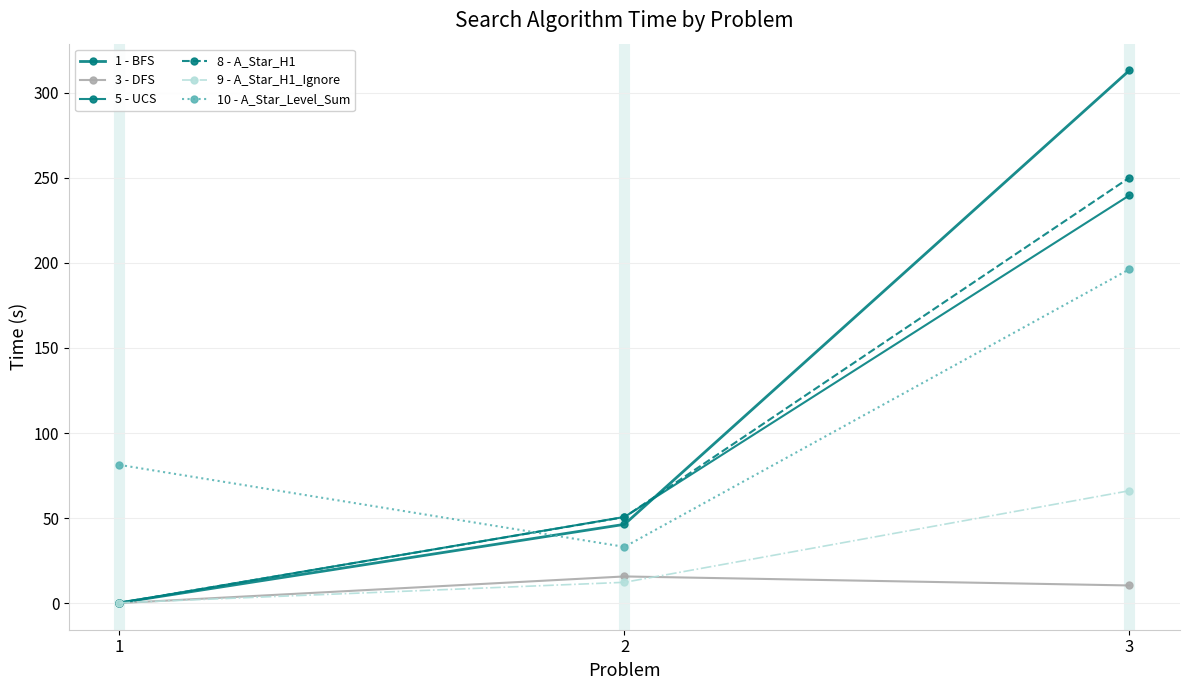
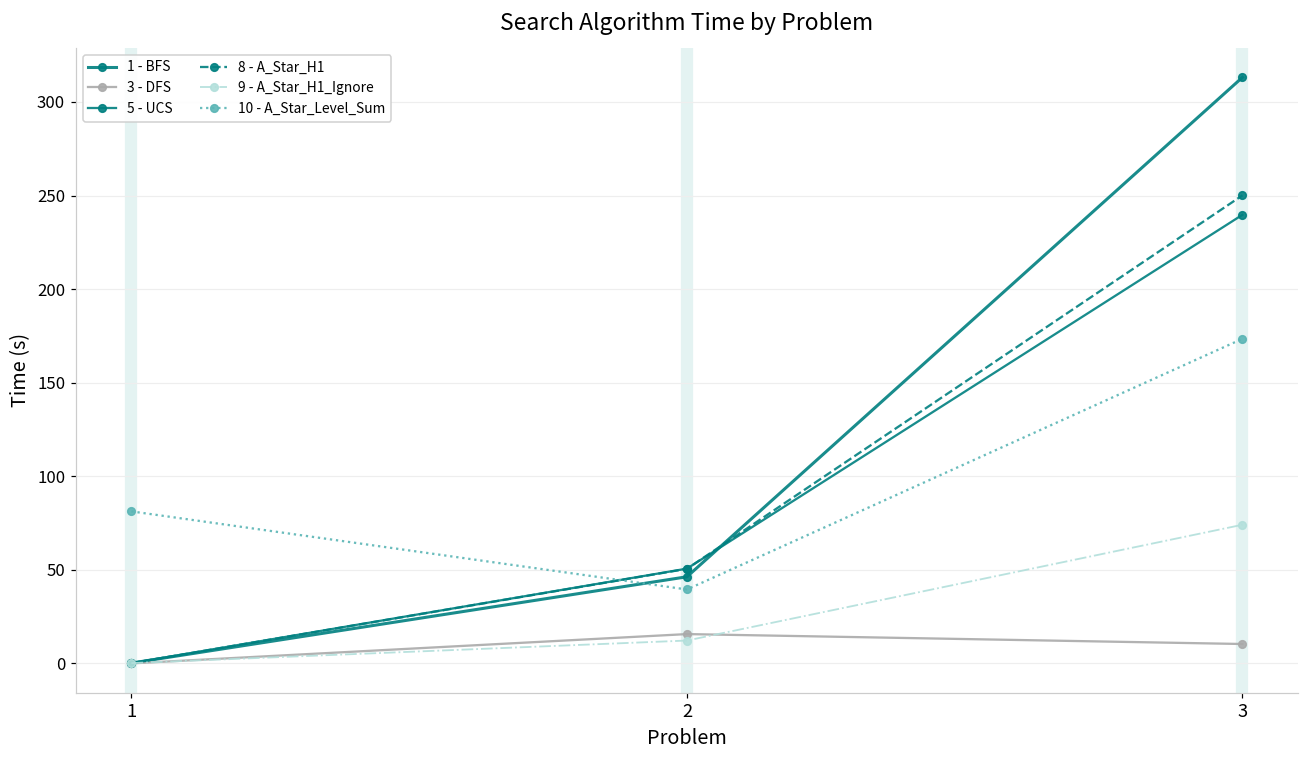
  {
    "3 - DFS": {
      "2": 16,
      "3": 10
    },
    "9 - A_Star_H1_Ignore": {
      "2": 12,
-     "3": 66
+     "3": 74
    },
    "10 - A_Star_Level_Sum": {
      "1": 81,
-     "2": 33,
-     "3": 196
+     "2": 40,
+     "3": 173
    }
  }
